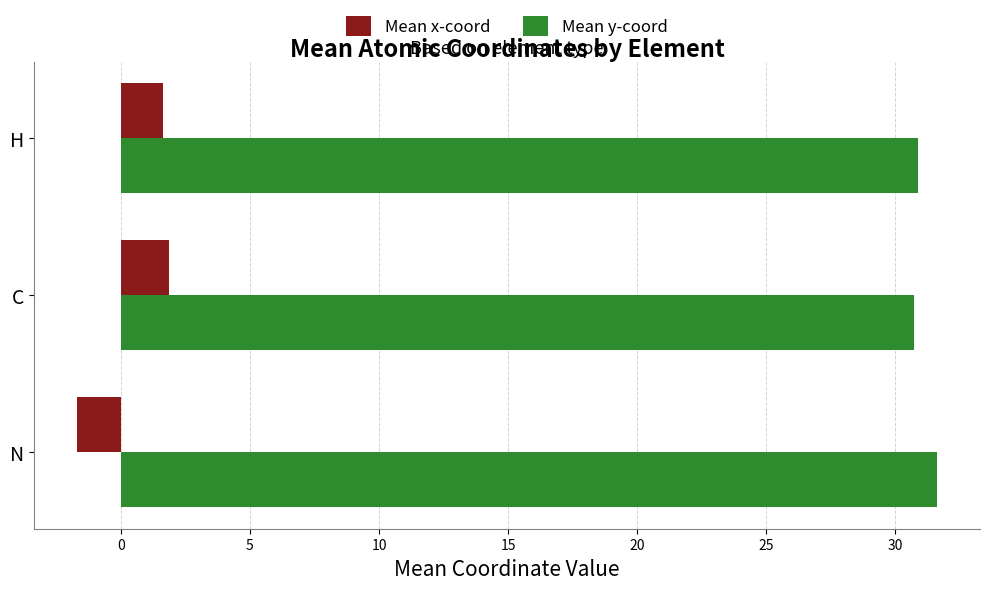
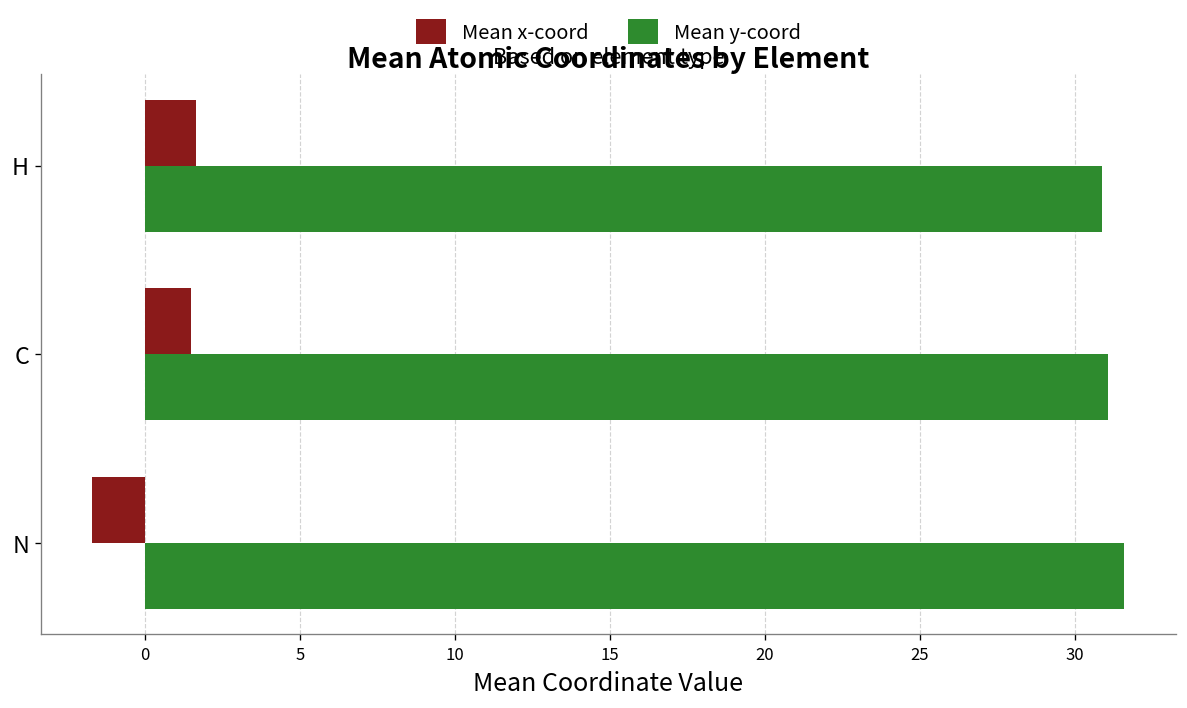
  {
    "Mean x-coord": {
      "H": 1.6,
-     "C": 1.8,
+     "C": 1.5,
      "N": -1.7
    },
    "Mean y-coord": {
      "H": 30.9,
-     "C": 30.7,
+     "C": 31.1,
      "N": 31.6
    }
  }
